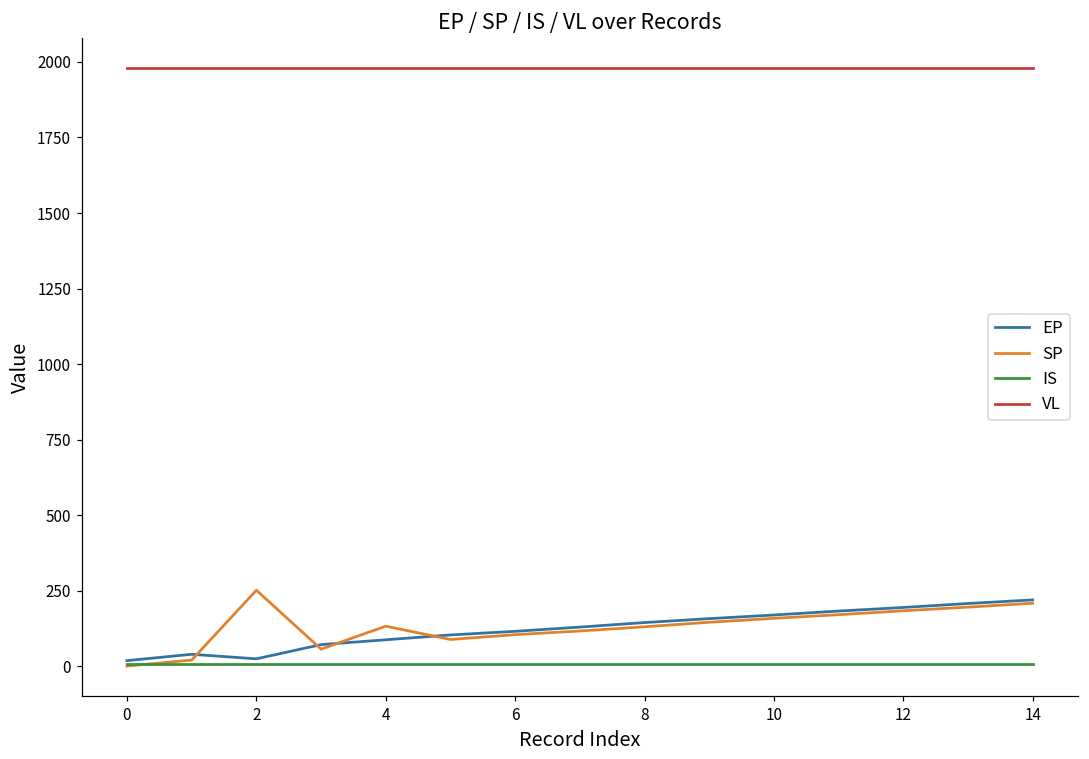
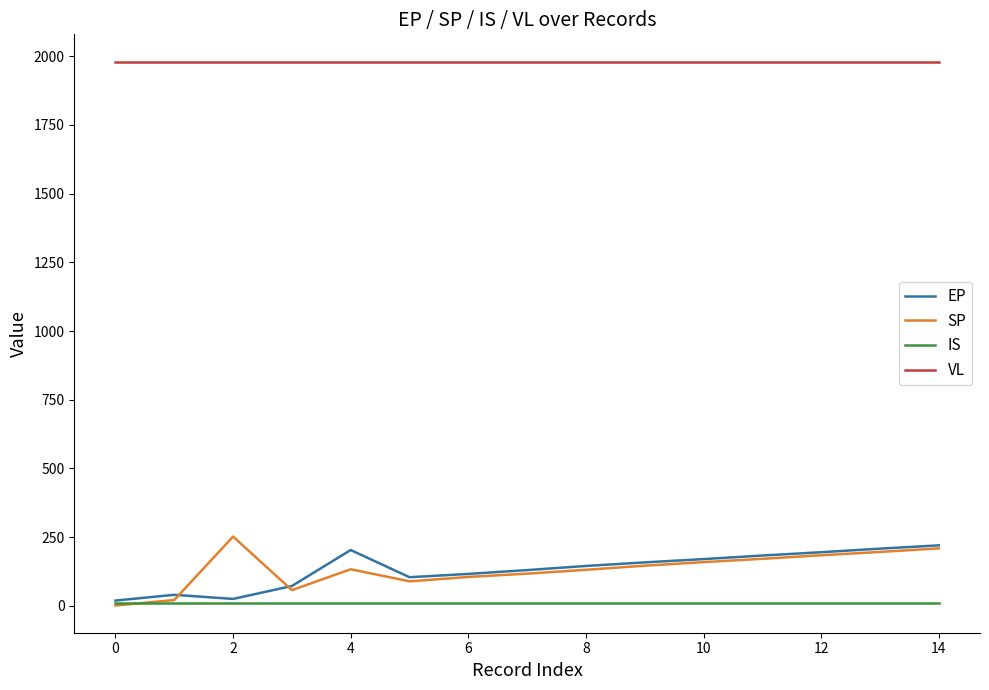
  {
    "EP": {
      "0": 20,
      "2": 30,
-     "4": 90,
+     "4": 200,
      "6": 120,
      "8": 150,
      "10": 170,
      "12": 200,
      "14": 220
    },
    "SP": {
      "2": 250,
      "4": 130,
      "6": 110,
      "8": 130,
      "10": 160,
      "12": 180,
      "14": 210
    },
    "IS": {
      "2": 10,
      "4": 10,
      "6": 10,
      "8": 10,
      "10": 10,
      "12": 10,
      "14": 10
    },
    "VL": {
      "0": 1980,
      "2": 1980,
      "4": 1980,
      "6": 1980,
      "8": 1980,
      "10": 1980,
      "12": 1980,
      "14": 1980
    }
  }
